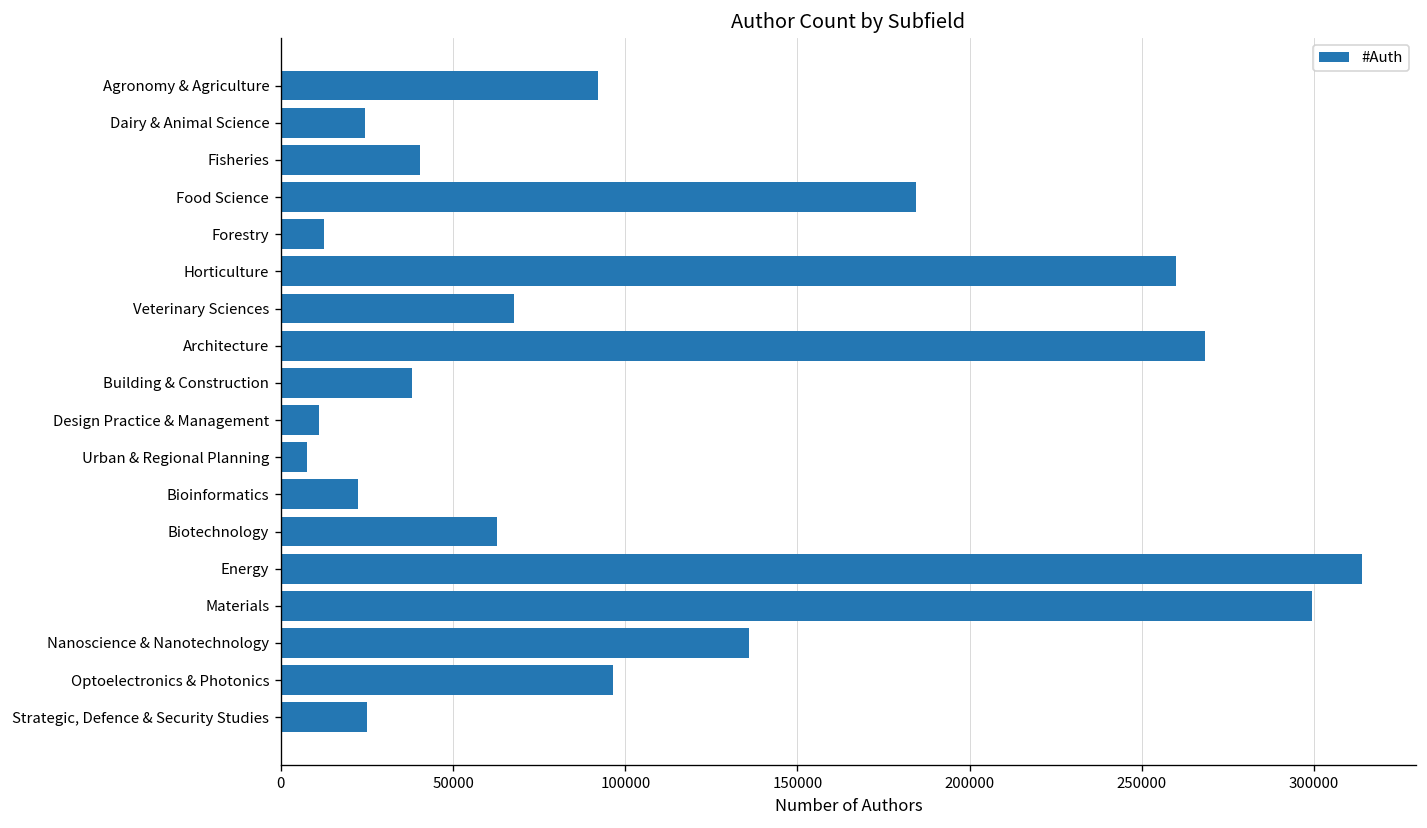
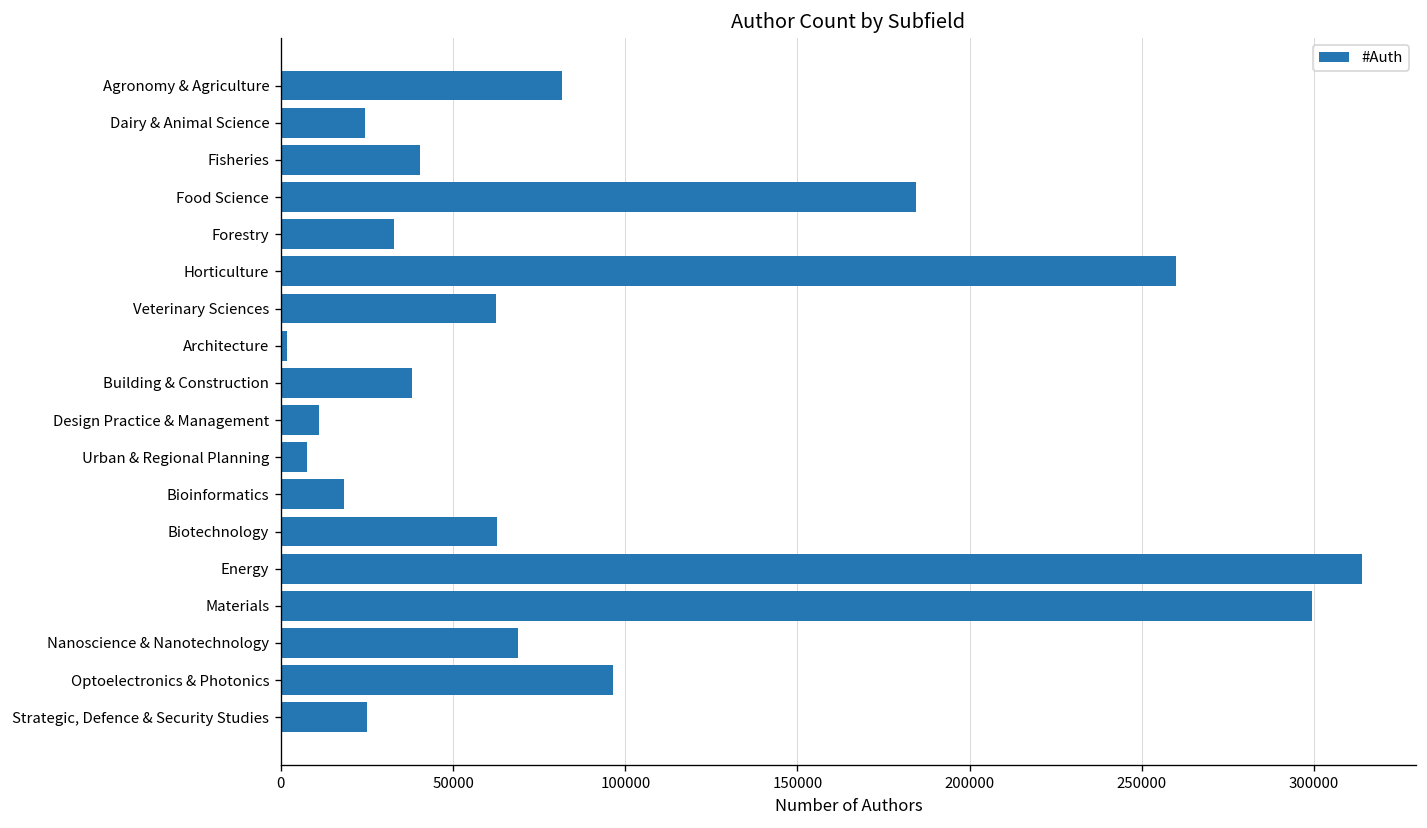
  {
-   "Agronomy & Agriculture": 92000,
+   "Agronomy & Agriculture": 81000,
    "Dairy & Animal Science": 24000,
    "Fisheries": 40000,
    "Food Science": 184000,
-   "Forestry": 12000,
+   "Forestry": 33000,
    "Horticulture": 260000,
-   "Veterinary Sciences": 68000,
-   "Architecture": 268000,
+   "Veterinary Sciences": 62000,
+   "Architecture": 2000,
    "Building & Construction": 38000,
    "Design Practice & Management": 11000,
    "Urban & Regional Planning": 7000,
-   "Bioinformatics": 22000,
+   "Bioinformatics": 18000,
    "Biotechnology": 63000,
    "Energy": 314000,
    "Materials": 300000,
-   "Nanoscience & Nanotechnology": 136000,
+   "Nanoscience & Nanotechnology": 69000,
    "Optoelectronics & Photonics": 97000,
    "Strategic, Defence & Security Studies": 25000
  }
